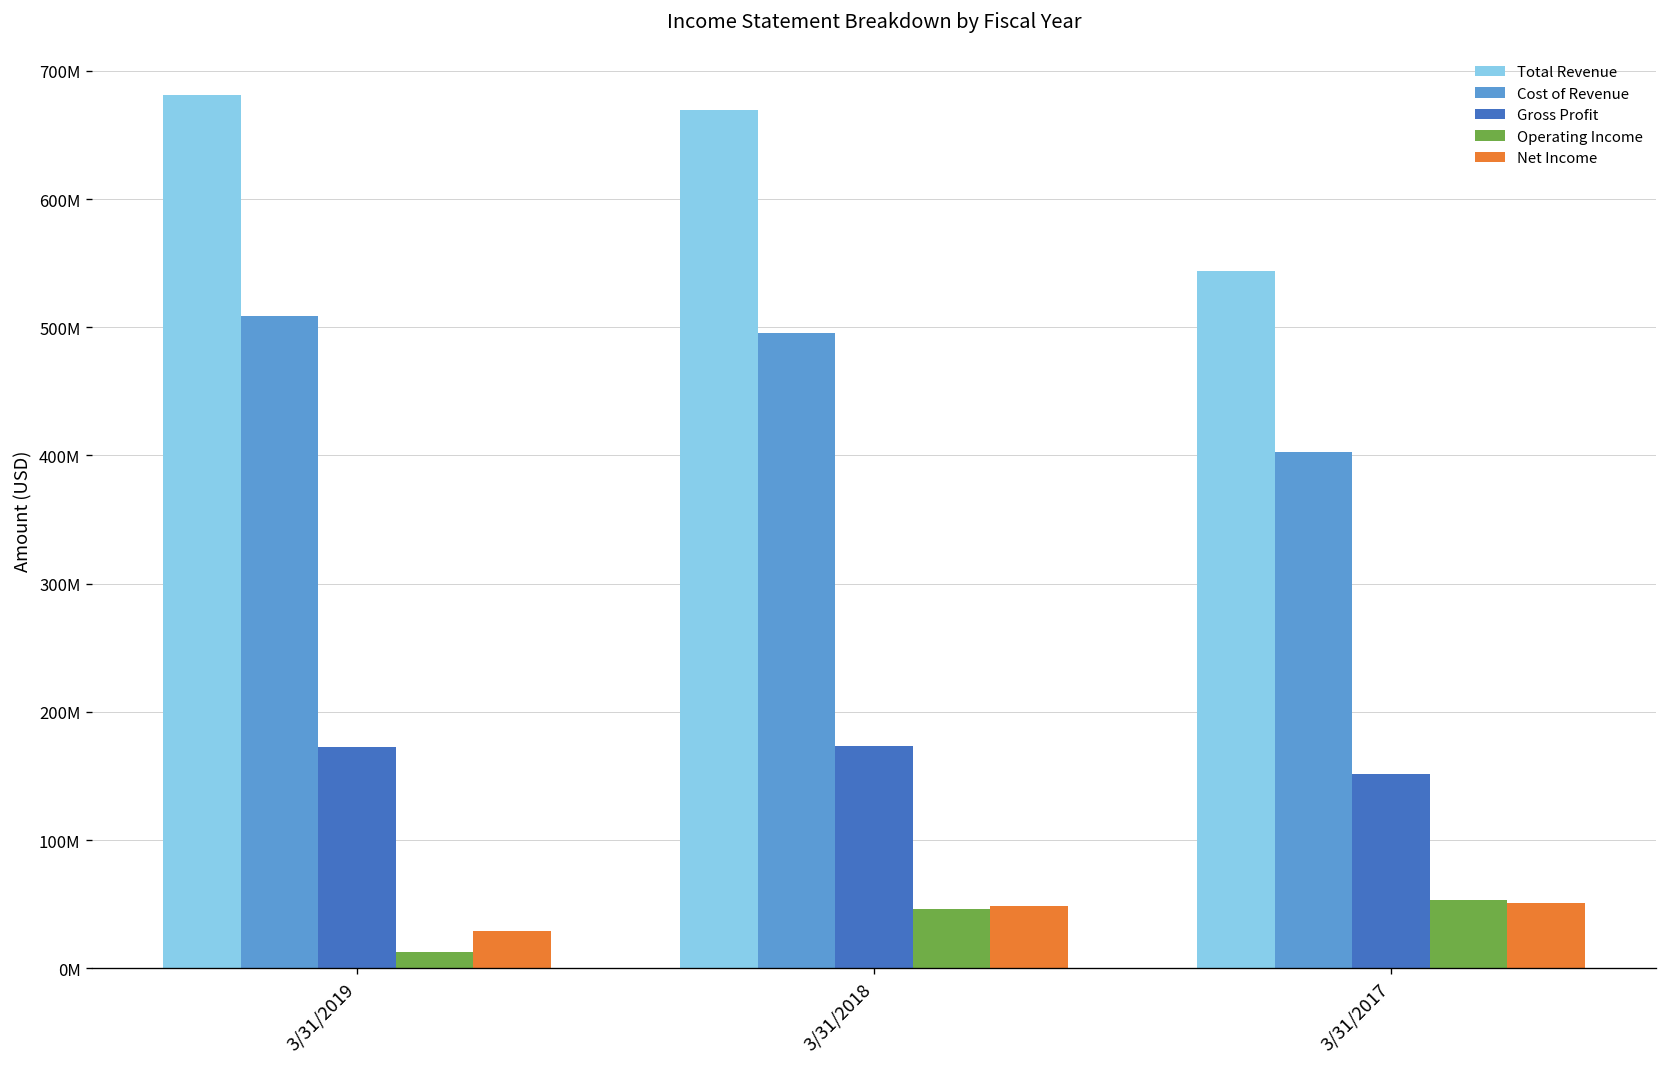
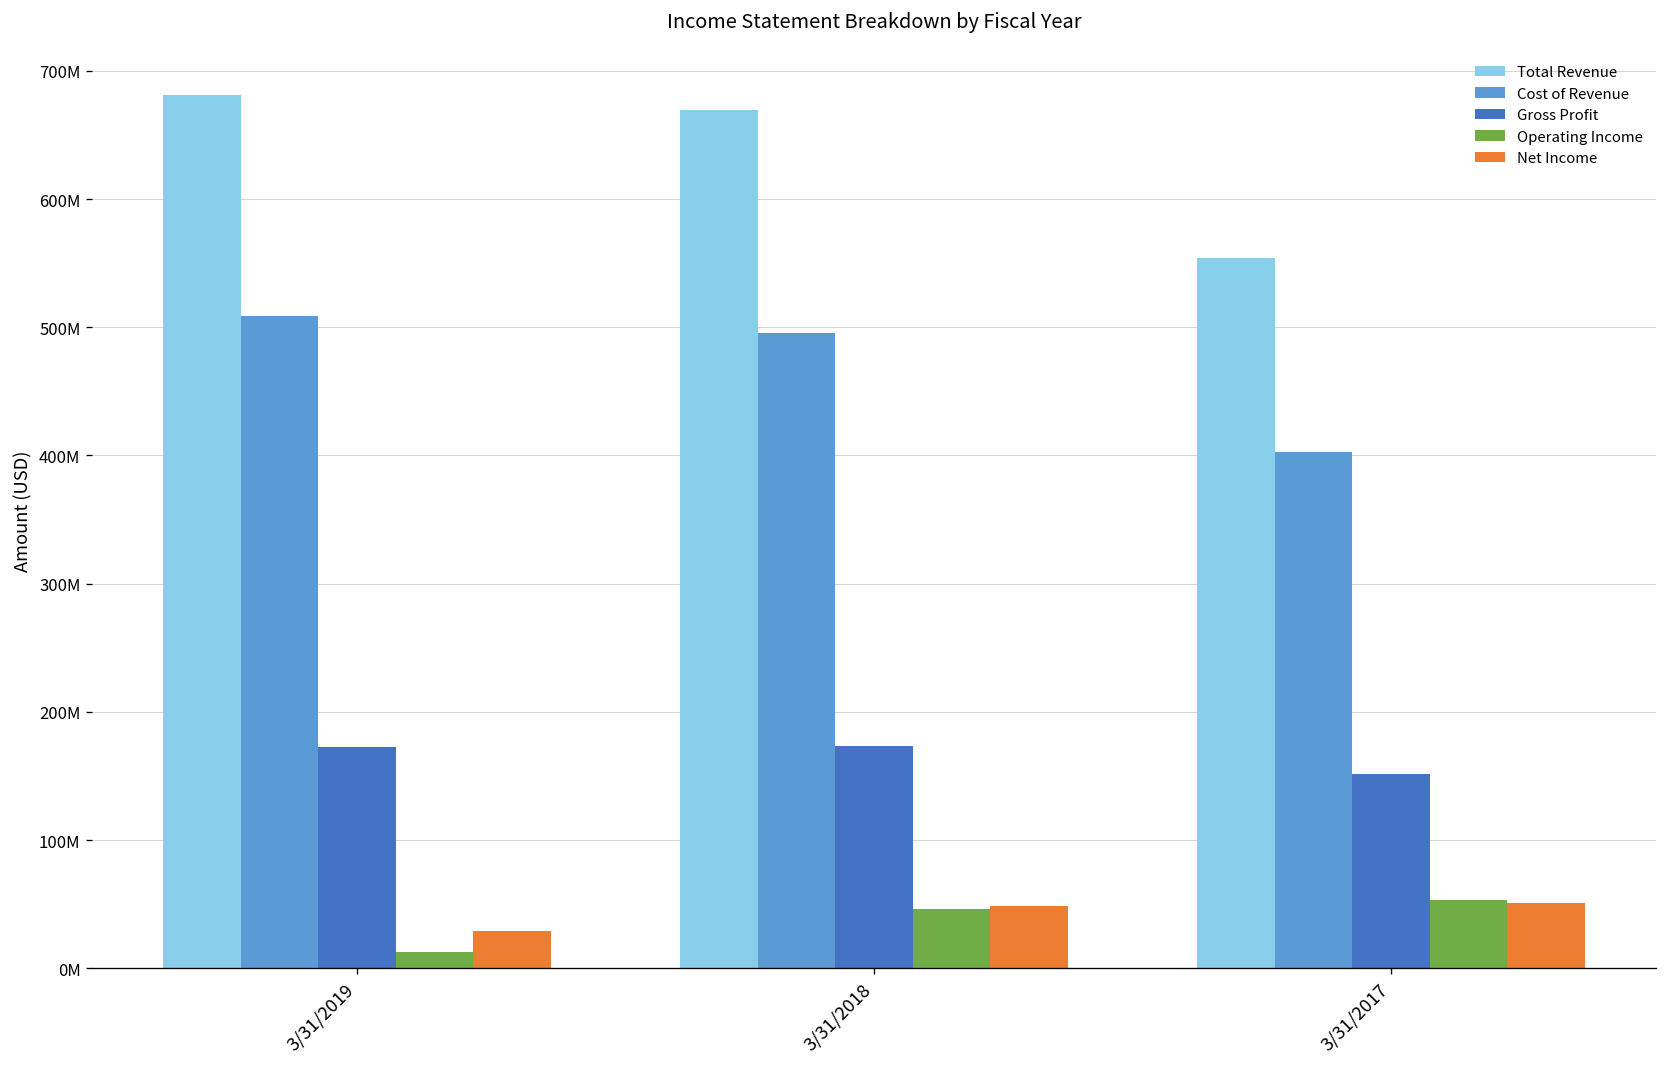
  {
    "Total Revenue": {
      "3/31/2019": 681000000,
      "3/31/2018": 669000000,
-     "3/31/2017": 544000000
+     "3/31/2017": 554000000
    },
    "Operating Income": {
      "3/31/2019": 12000000,
      "3/31/2018": 46000000,
      "3/31/2017": 53000000
    },
    "Net Income": {
      "3/31/2019": 29000000,
      "3/31/2018": 49000000,
      "3/31/2017": 51000000
    }
  }
